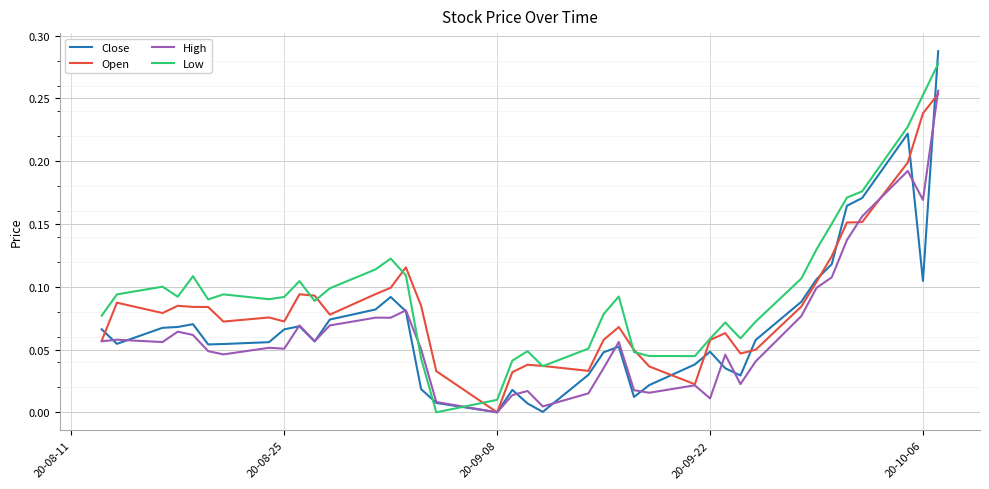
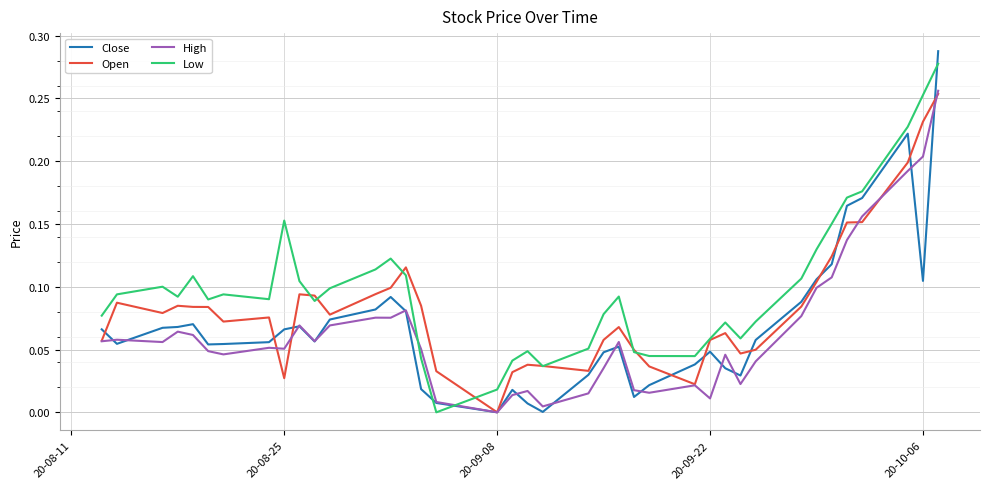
  {
    "Close": {
      "20-08-25": 0.066,
      "20-09-22": 0.048,
      "20-10-06": 0.105
    },
    "Open": {
-     "20-08-25": 0.072,
-     "20-10-06": 0.238
+     "20-08-25": 0.027,
+     "20-10-06": 0.231
    },
    "High": {
      "20-08-25": 0.051,
      "20-09-22": 0.011,
-     "20-10-06": 0.169
+     "20-10-06": 0.204
    },
    "Low": {
-     "20-08-25": 0.092,
-     "20-09-08": 0.010,
+     "20-08-25": 0.153,
+     "20-09-08": 0.018,
      "20-10-06": 0.253
    }
  }
